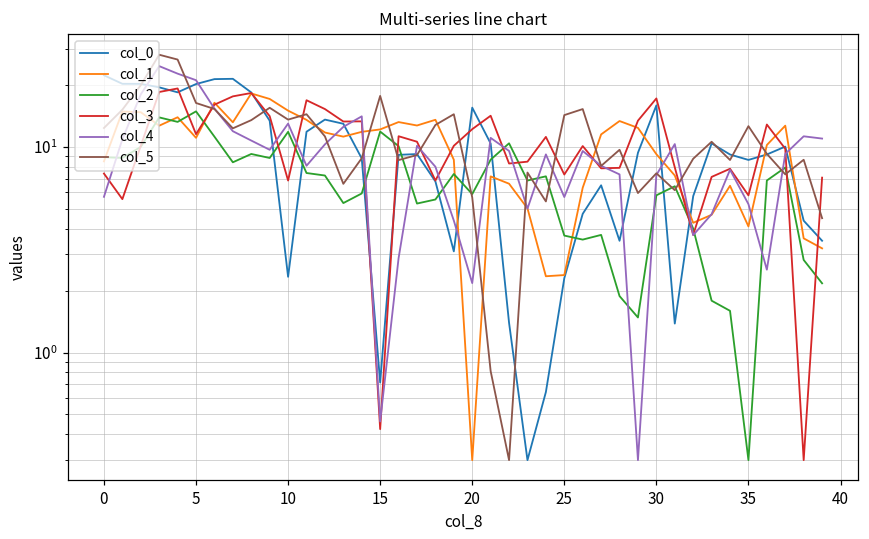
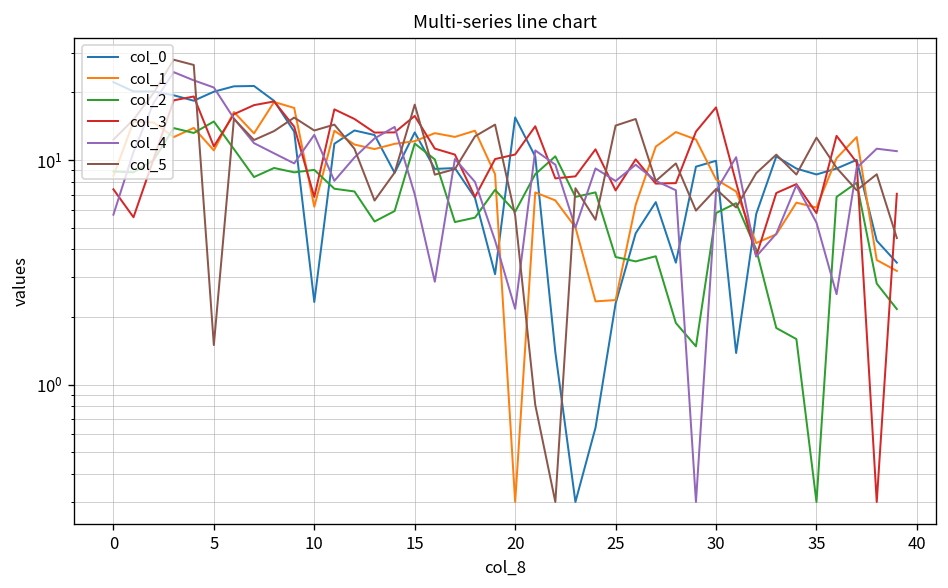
  {
    "col_0": {
      "5": 20,
      "10": 2.3,
-     "15": 0.72,
+     "15": 13,
      "20": 15,
      "25": 2.3,
-     "30": 16,
+     "30": 10,
      "35": 9
    },
    "col_1": {
      "5": 11,
-     "10": 15,
+     "10": 6.2,
      "20": 0.3,
      "25": 2.4,
-     "30": 9,
-     "35": 4.1
+     "30": 8,
+     "35": 6.1
    },
    "col_2": {
      "5": 15,
-     "10": 12,
+     "10": 9,
      "20": 6,
      "25": 3.7,
      "30": 5.8,
      "35": 0.30
    },
    "col_3": {
      "0": 7.4,
      "5": 12,
      "10": 6.8,
-     "15": 0.42,
-     "20": 12,
+     "15": 16,
+     "20": 11,
      "25": 7.3,
      "30": 17,
      "35": 5.8
    },
    "col_4": {
      "0": 5.7,
      "5": 21,
      "10": 13,
-     "15": 0.46,
+     "15": 7.0,
      "20": 2.2,
-     "25": 5.7,
+     "25": 8.1,
      "35": 5.3
    },
    "col_5": {
-     "5": 16,
+     "5": 1.5,
      "10": 14,
      "15": 18,
      "20": 5.7,
      "25": 14,
      "35": 13
    }
  }
